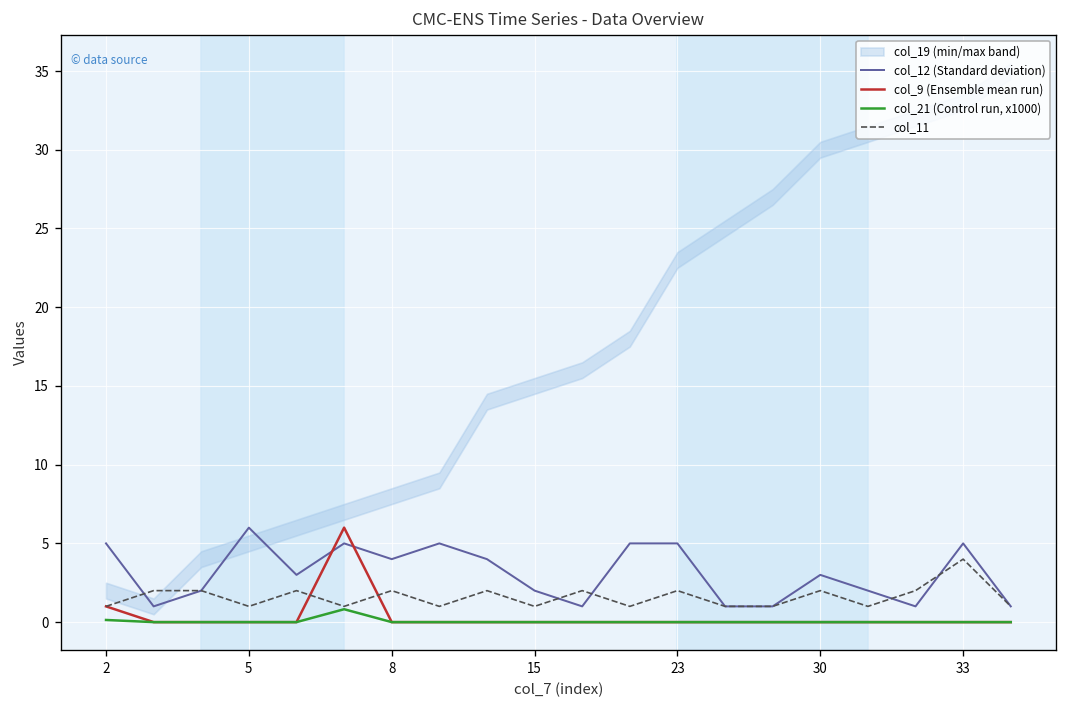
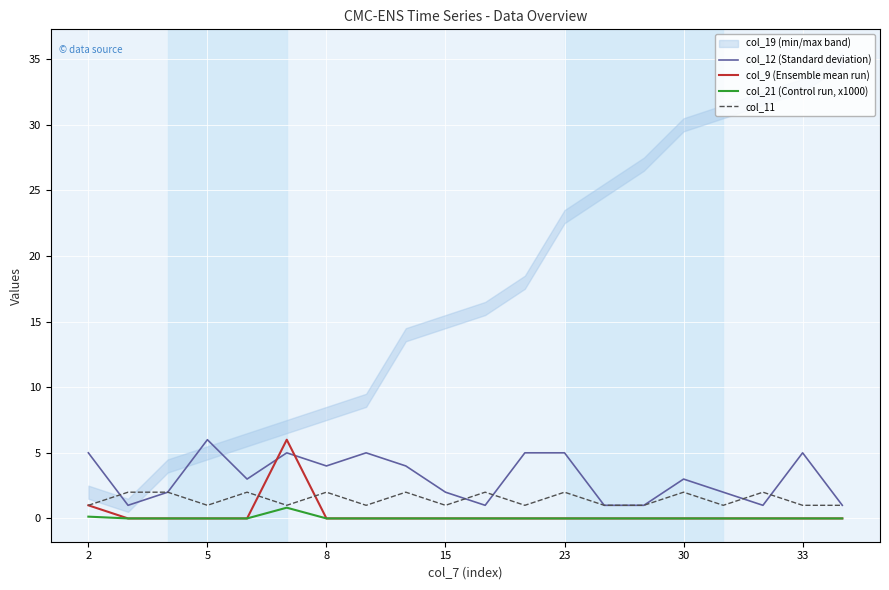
  {
    "col_12 (Standard deviation)": {
      "15": 2,
      "23": 5,
      "30": 3,
      "33": 5
    },
    "col_11": {
      "15": 1,
      "23": 2,
      "30": 2,
-     "33": 4
+     "33": 1
    }
  }
